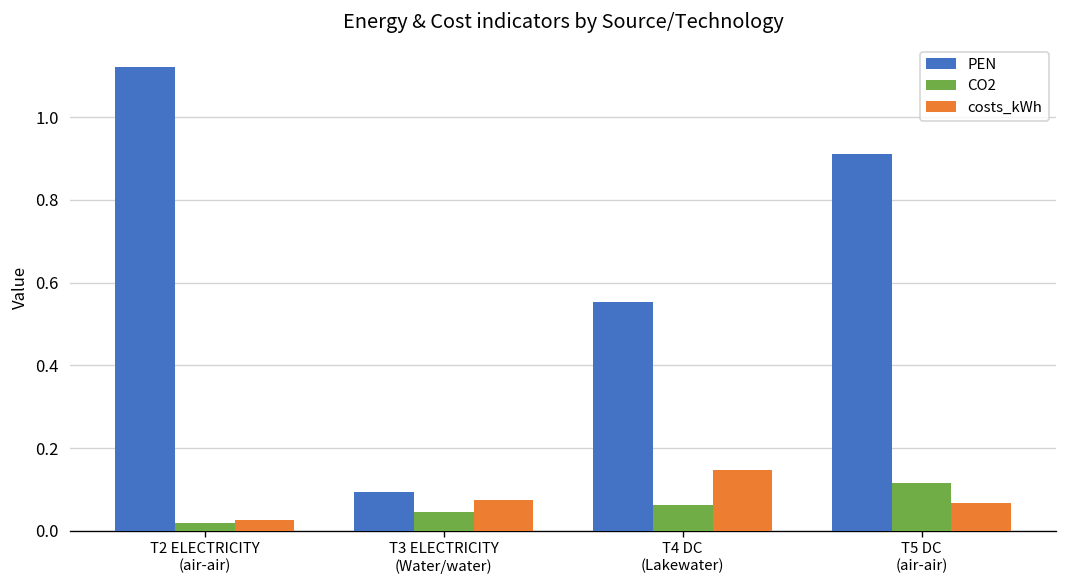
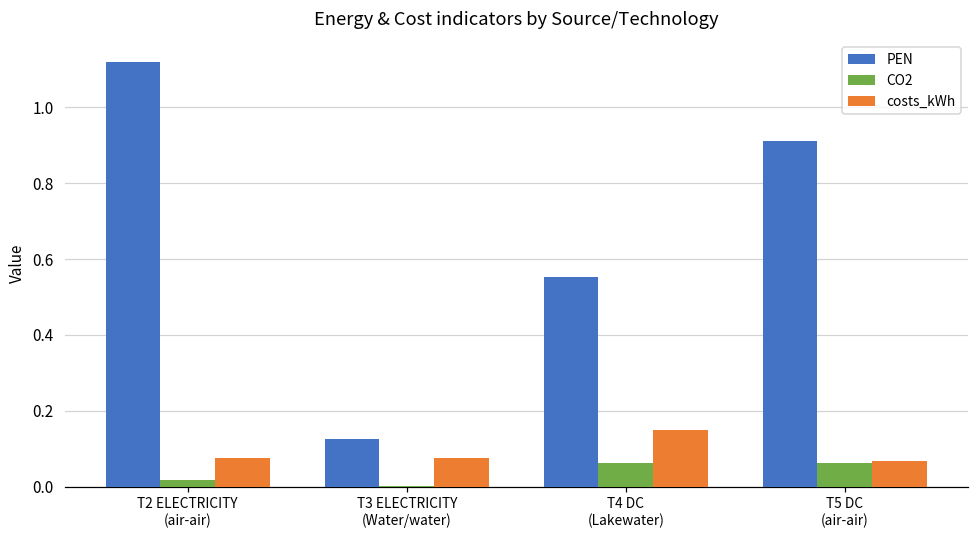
  {
    "PEN": {
      "T2 ELECTRICITY (air-air)": 1.12,
-     "T3 ELECTRICITY (Water/water)": 0.09,
+     "T3 ELECTRICITY (Water/water)": 0.12,
      "T4 DC (Lakewater)": 0.55,
      "T5 DC (air-air)": 0.91
    },
    "CO2": {
      "T2 ELECTRICITY (air-air)": 0.02,
-     "T3 ELECTRICITY (Water/water)": 0.04,
+     "T3 ELECTRICITY (Water/water)": 0.00,
      "T4 DC (Lakewater)": 0.06,
-     "T5 DC (air-air)": 0.12
+     "T5 DC (air-air)": 0.06
    },
    "costs_kWh": {
-     "T2 ELECTRICITY (air-air)": 0.03,
+     "T2 ELECTRICITY (air-air)": 0.07,
      "T3 ELECTRICITY (Water/water)": 0.07,
      "T4 DC (Lakewater)": 0.15,
      "T5 DC (air-air)": 0.07
    }
  }
